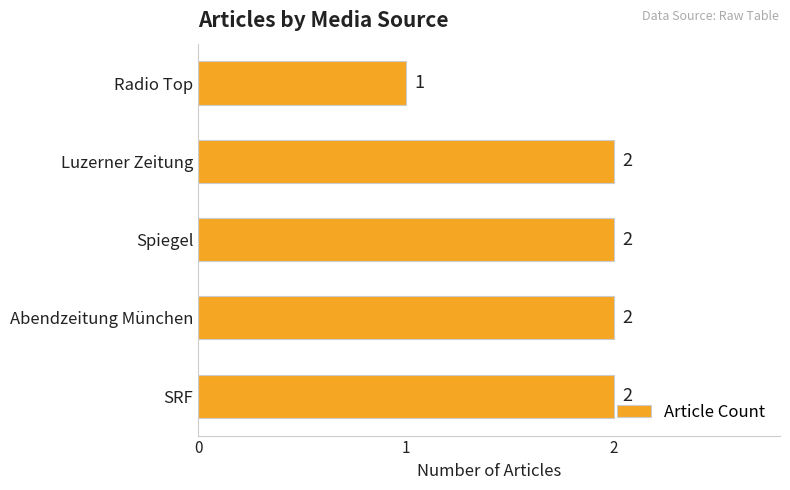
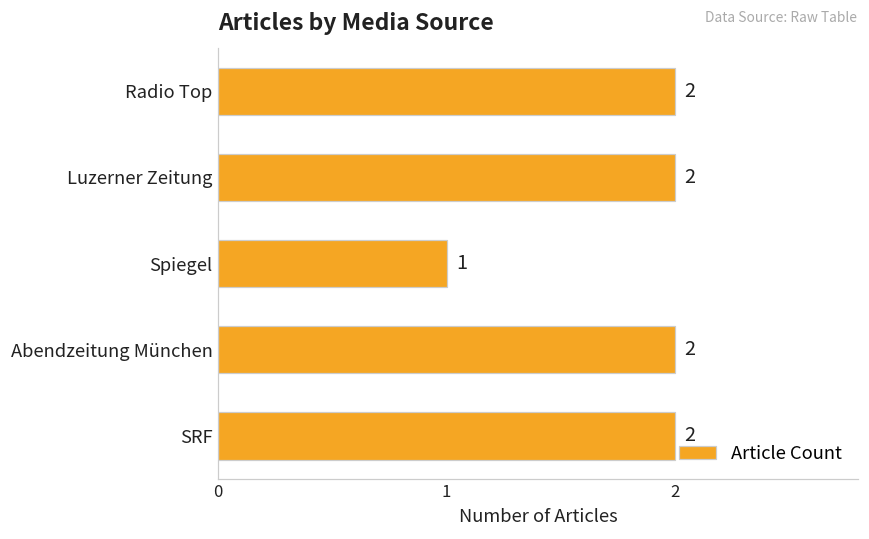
  {
-   "Radio Top": 1,
+   "Radio Top": 2,
    "Luzerner Zeitung": 2,
-   "Spiegel": 2,
+   "Spiegel": 1,
    "Abendzeitung München": 2,
    "SRF": 2
  }
